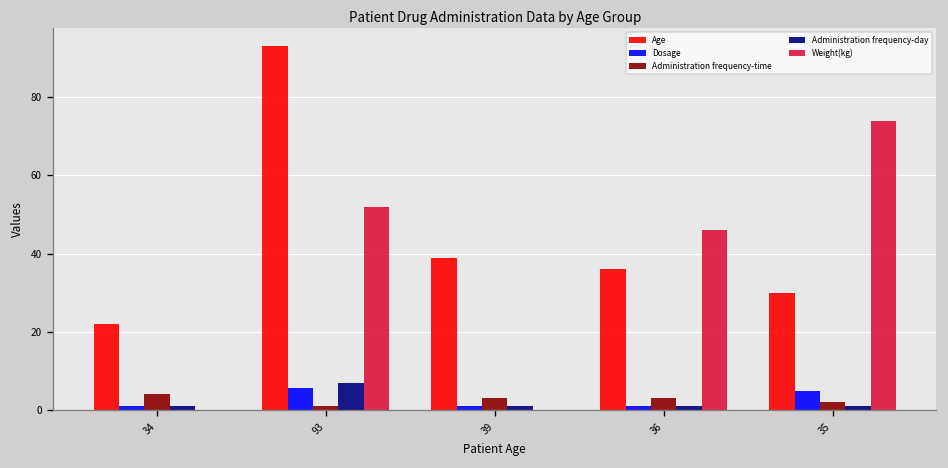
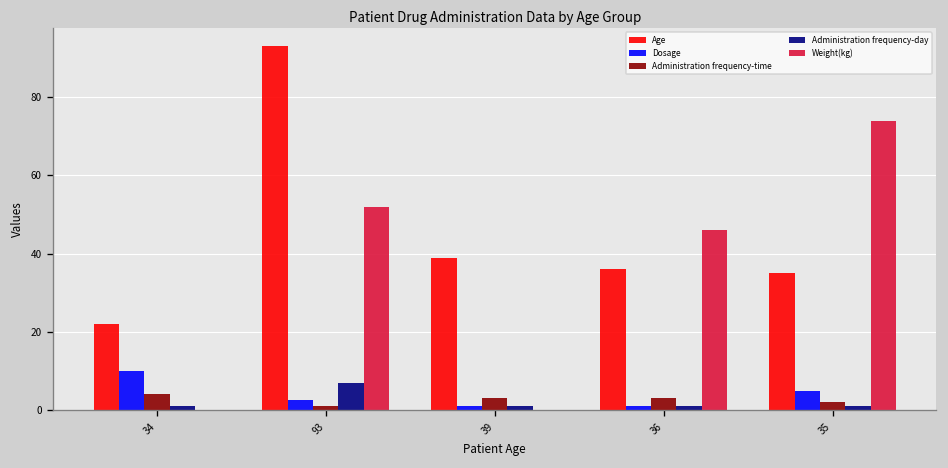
  {
    "Age": {
      "34": 22,
      "93": 93,
      "39": 39,
      "36": 36,
-     "35": 30
+     "35": 35
    },
    "Dosage": {
-     "34": 1,
-     "93": 6,
+     "34": 10,
+     "93": 3,
      "39": 1,
      "36": 1,
      "35": 5
    },
    "Administration frequency-time": {
      "34": 4,
      "93": 1,
      "39": 3,
      "36": 3,
      "35": 2
    },
    "Administration frequency-day": {
      "34": 1,
      "93": 7,
      "39": 1,
      "36": 1,
      "35": 1
    },
    "Weight(kg)": {
      "34": 0,
      "93": 52,
      "39": 0,
      "36": 46,
      "35": 74
    }
  }
